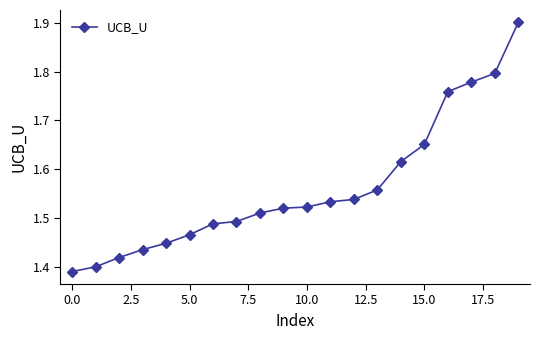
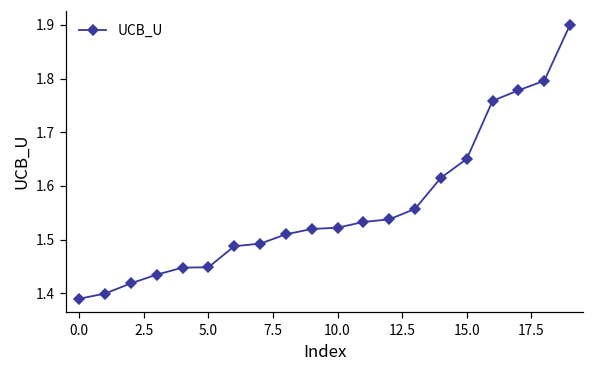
  {
    "0.0": 1.39,
-   "5.0": 1.47,
+   "5.0": 1.45,
    "10.0": 1.52,
    "15.0": 1.65
  }
